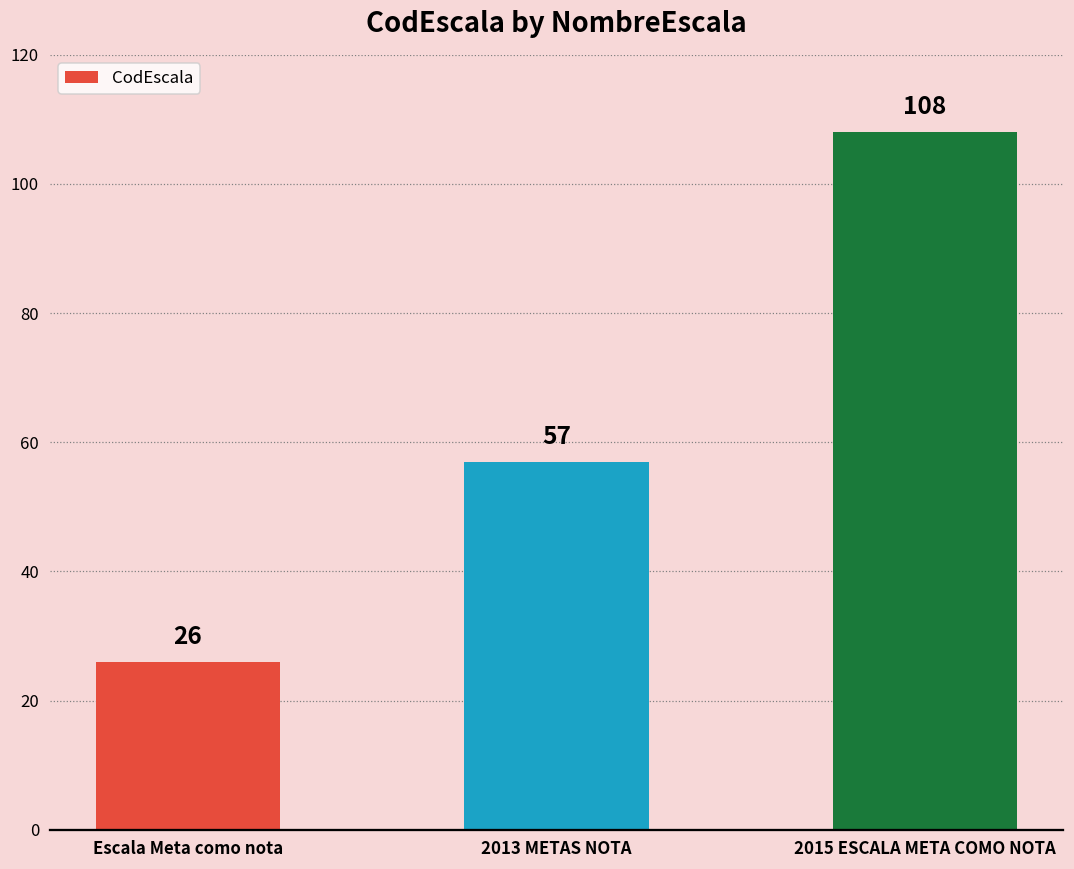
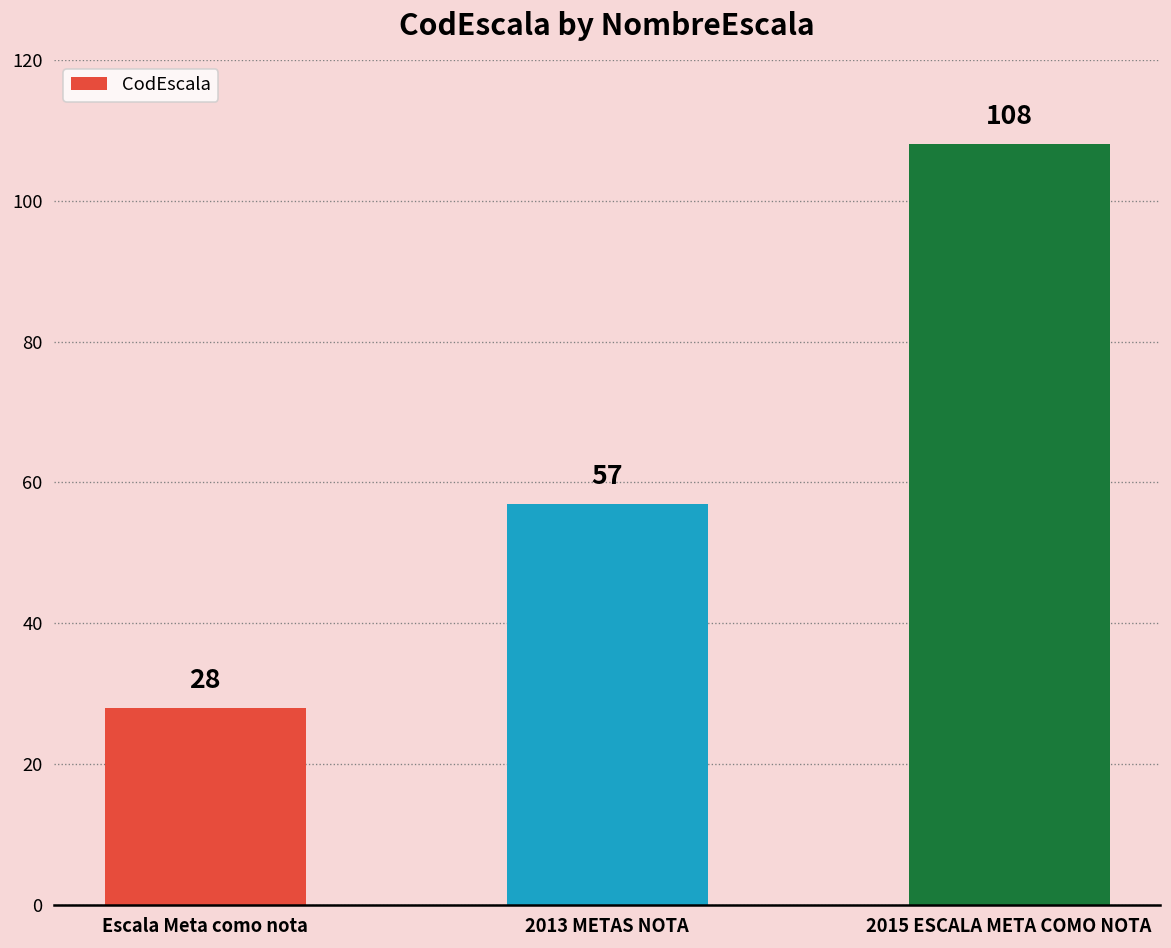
  {
-   "Escala Meta como nota": 26,
+   "Escala Meta como nota": 28,
    "2013 METAS NOTA": 57,
    "2015 ESCALA META COMO NOTA": 108
  }
